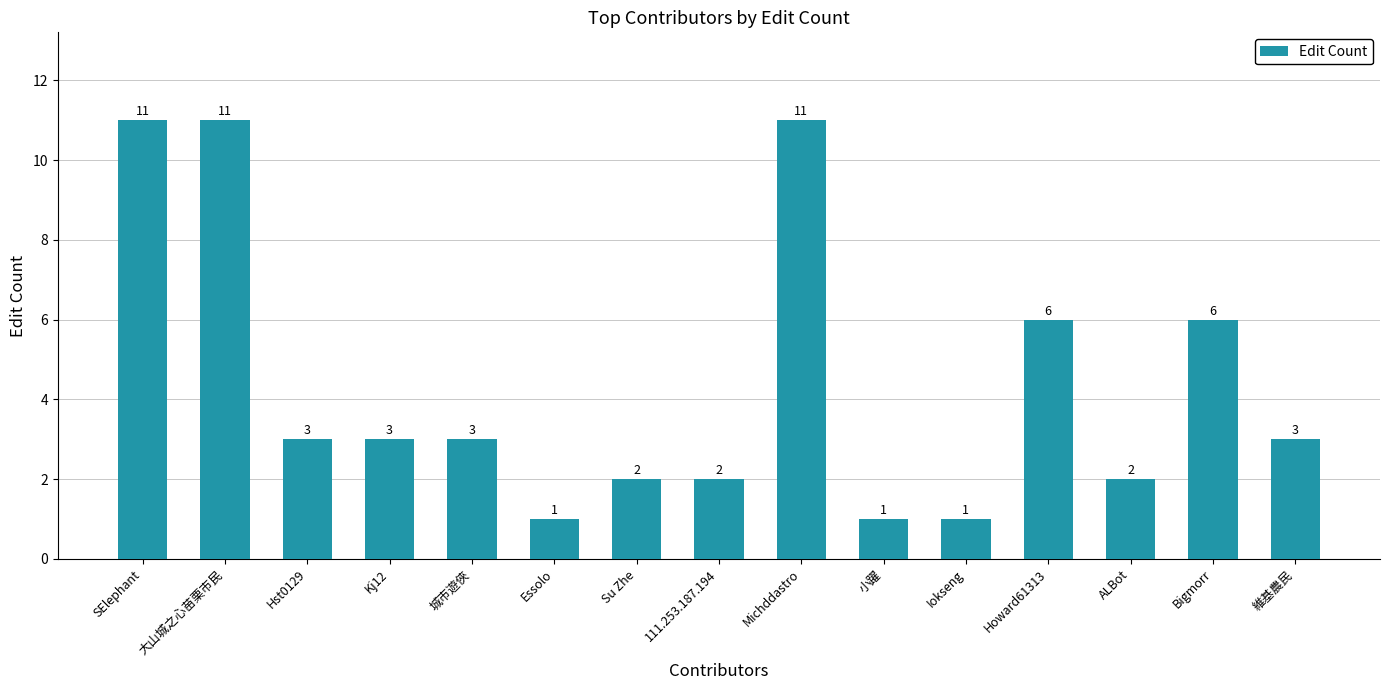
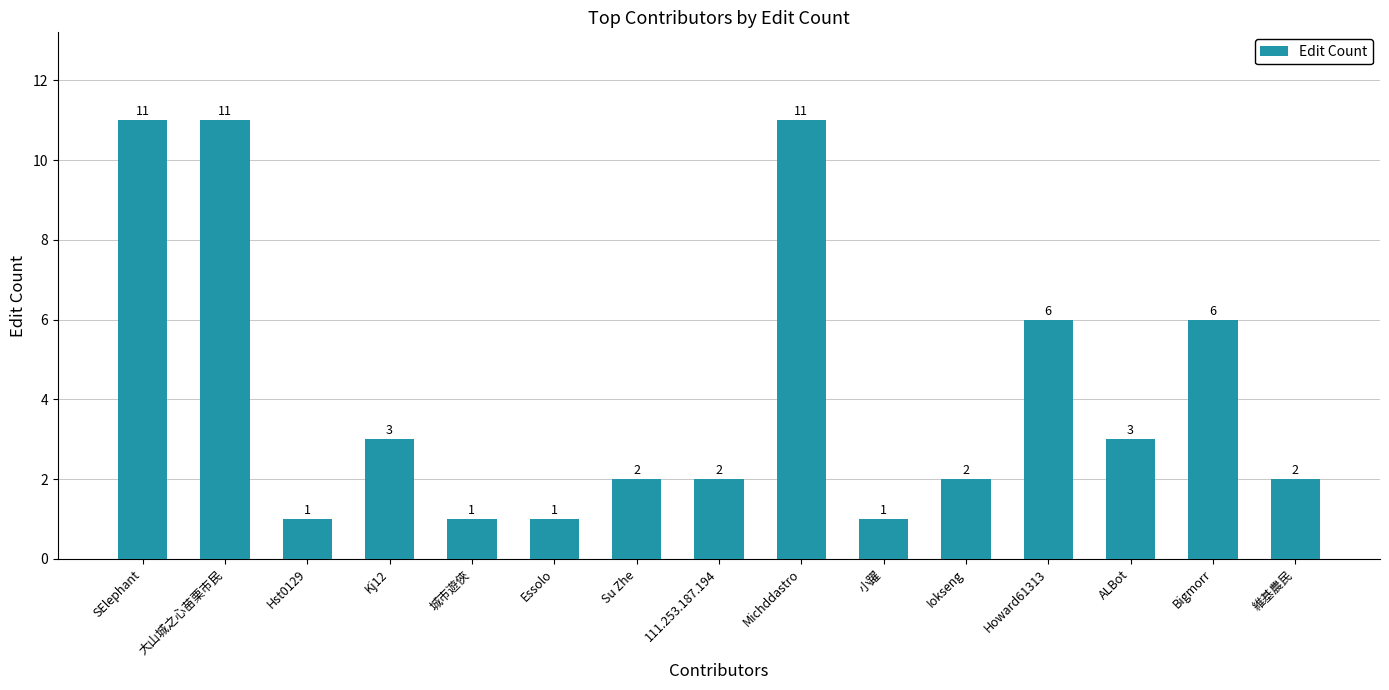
  {
    "SElephant": 11,
    "大山城之心苗栗市民": 11,
-   "Hst0129": 3,
+   "Hst0129": 1,
    "Kj12": 3,
-   "城市遊俠": 3,
+   "城市遊俠": 1,
    "Essolo": 1,
    "Su Zhe": 2,
    "111.253.187.194": 2,
    "Michddastro": 11,
    "小躍": 1,
-   "Iokseng": 1,
+   "Iokseng": 2,
    "Howard61313": 6,
-   "ALBot": 2,
+   "ALBot": 3,
    "Bigmorr": 6,
-   "維基農民": 3
+   "維基農民": 2
  }
